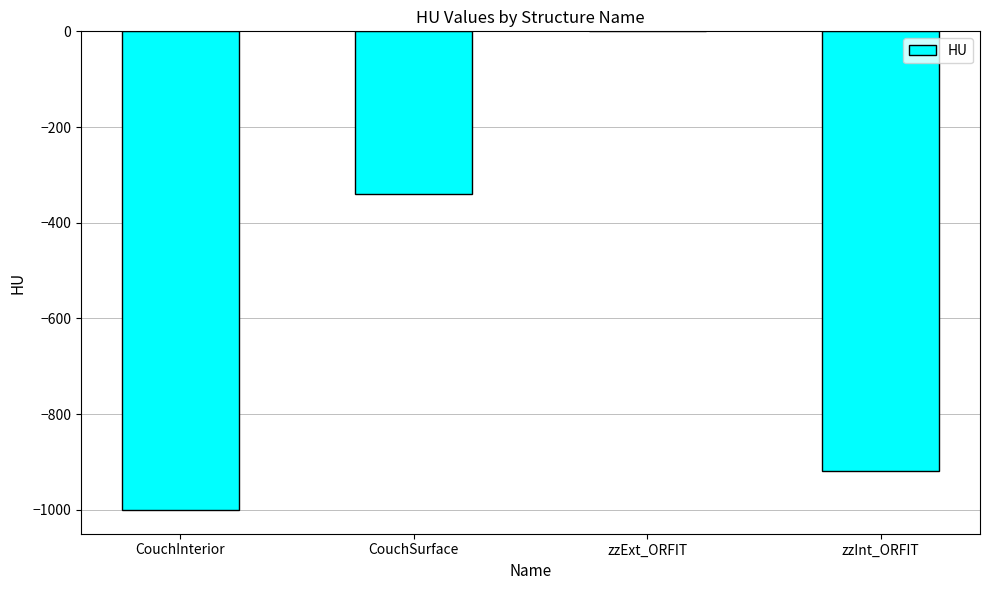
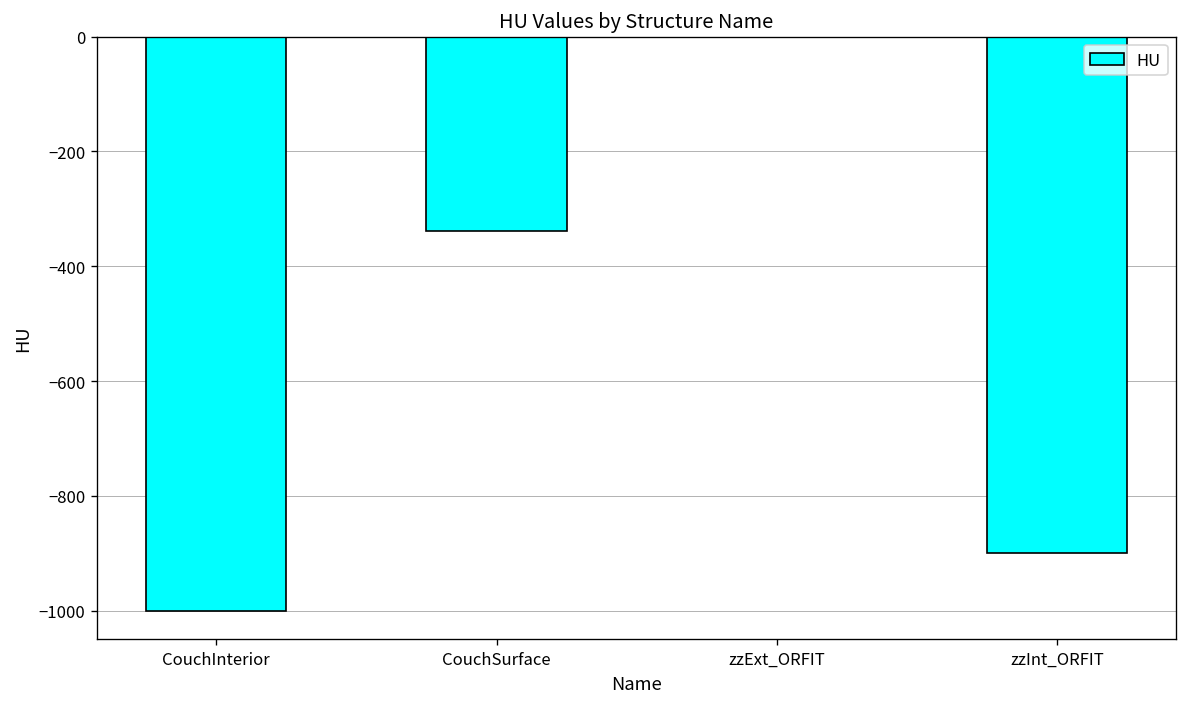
  {
    "CouchInterior": -1000,
    "CouchSurface": -340,
    "zzExt_ORFIT": 0,
-   "zzInt_ORFIT": -920
+   "zzInt_ORFIT": -900
  }
